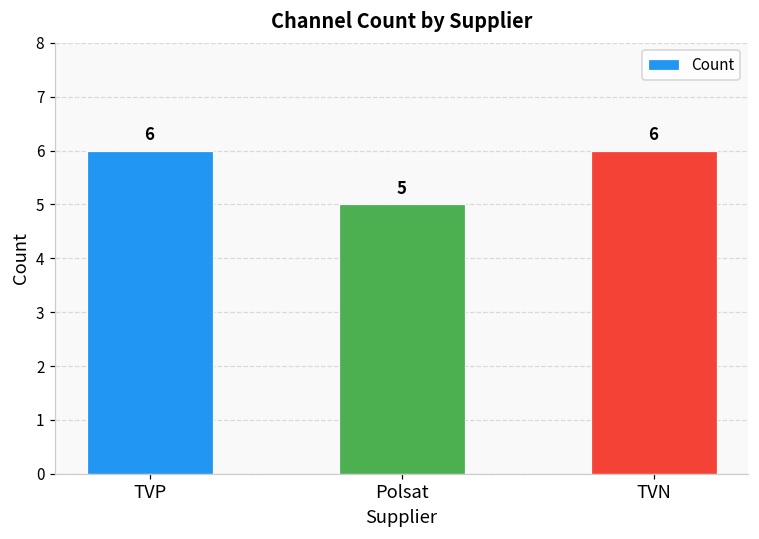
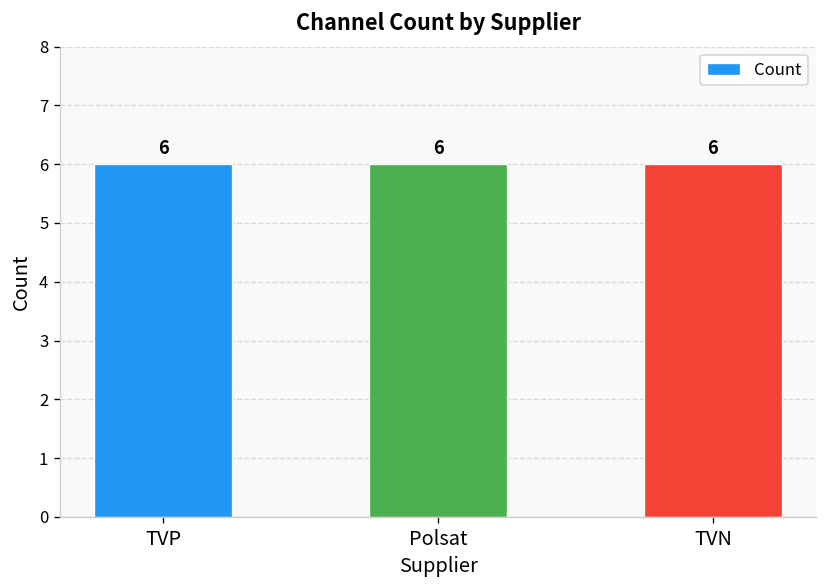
  {
    "TVP": 6,
-   "Polsat": 5,
+   "Polsat": 6,
    "TVN": 6
  }
